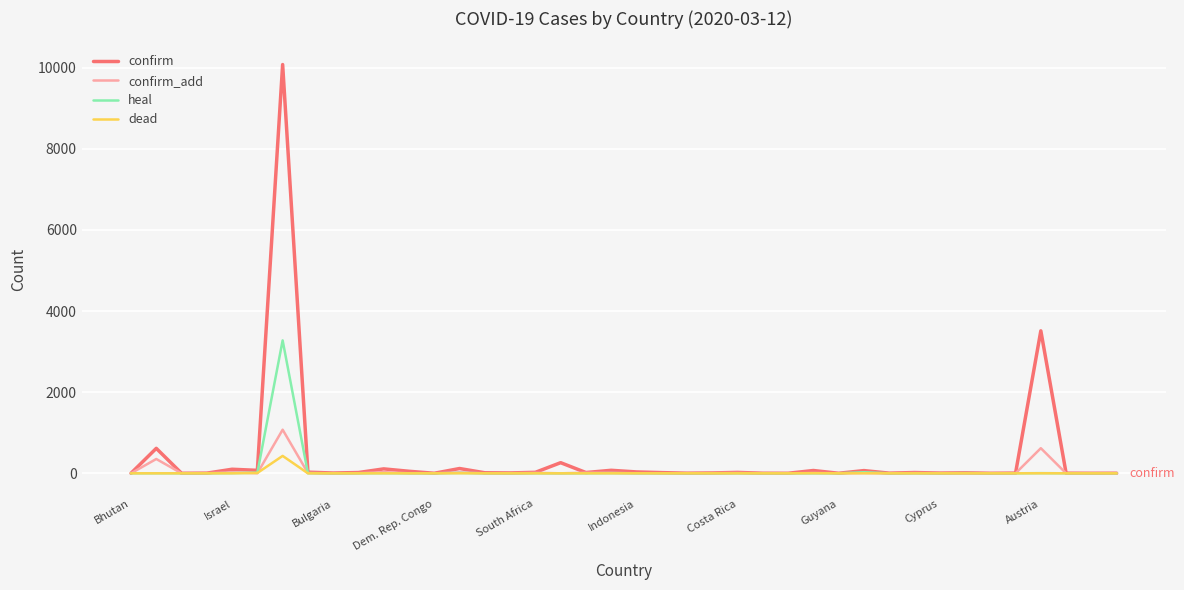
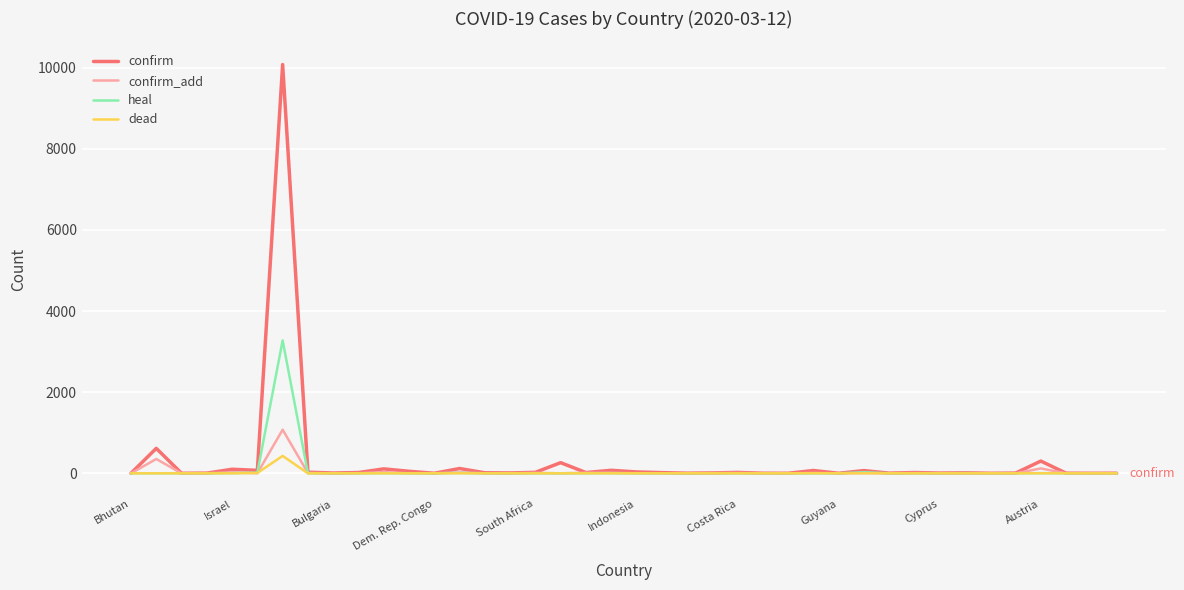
  {
    "confirm": {
      "Israel": 100,
-     "Austria": 3500
+     "Austria": 300
    },
    "confirm_add": {
-     "Austria": 600
+     "Austria": 100
    }
  }
